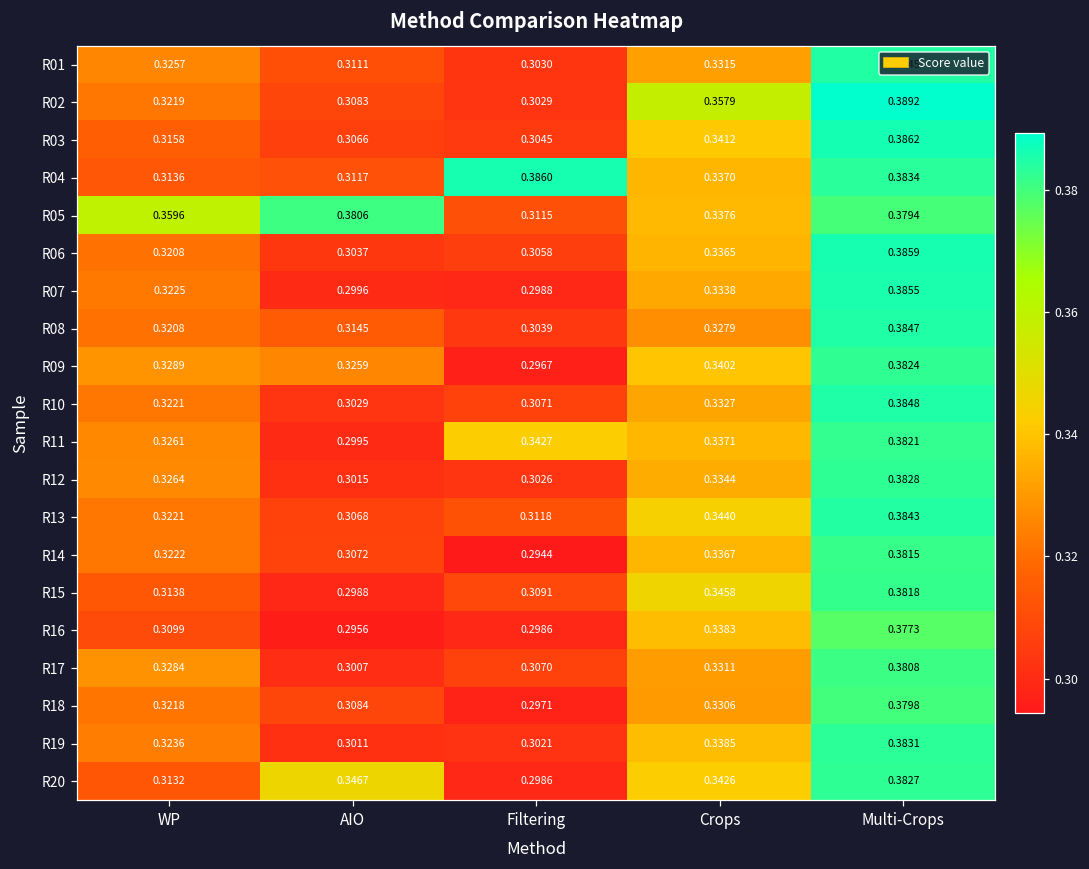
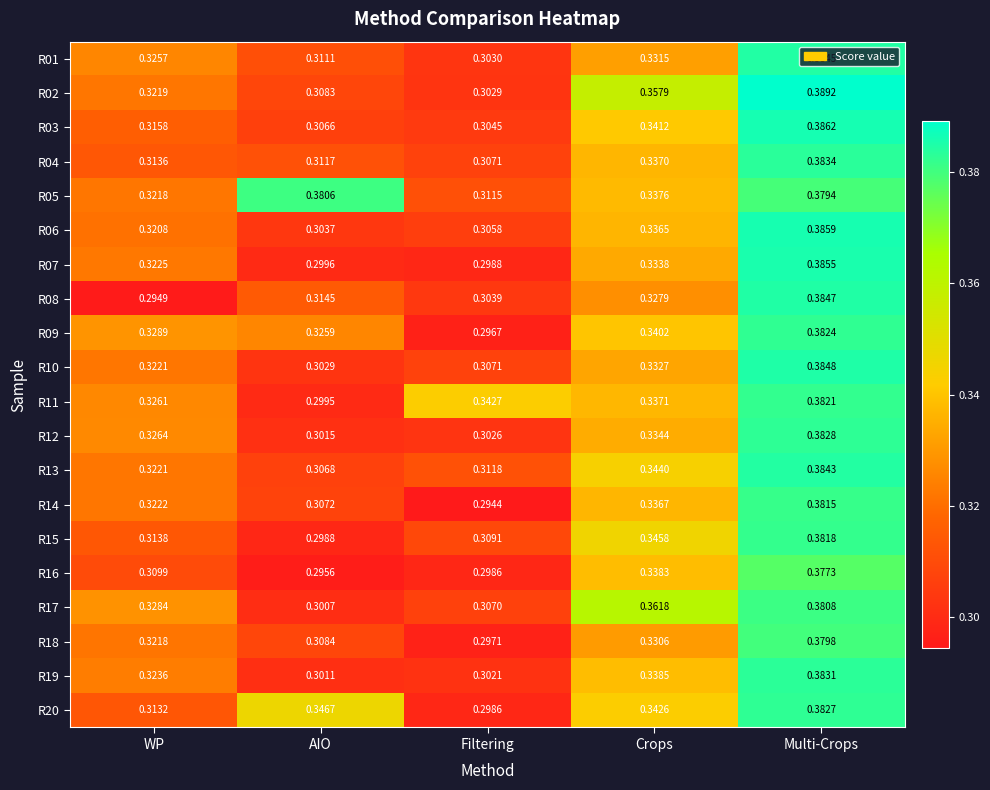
  {
    "R01": {
      "WP": 0.3257,
      "AIO": 0.3111,
      "Filtering": 0.3030,
      "Crops": 0.3315
    },
    "R02": {
      "WP": 0.3219,
      "AIO": 0.3083,
      "Filtering": 0.3029,
      "Crops": 0.3579,
      "Multi-Crops": 0.3892
    },
    "R03": {
      "WP": 0.3158,
      "AIO": 0.3066,
      "Filtering": 0.3045,
      "Crops": 0.3412,
      "Multi-Crops": 0.3862
    },
    "R04": {
      "WP": 0.3136,
      "AIO": 0.3117,
-     "Filtering": 0.3860,
+     "Filtering": 0.3071,
      "Crops": 0.3370,
      "Multi-Crops": 0.3834
    },
    "R05": {
-     "WP": 0.3596,
+     "WP": 0.3218,
      "AIO": 0.3806,
      "Filtering": 0.3115,
      "Crops": 0.3376,
      "Multi-Crops": 0.3794
    },
    "R06": {
      "WP": 0.3208,
      "AIO": 0.3037,
      "Filtering": 0.3058,
      "Crops": 0.3365,
      "Multi-Crops": 0.3859
    },
    "R07": {
      "WP": 0.3225,
      "AIO": 0.2996,
      "Filtering": 0.2988,
      "Crops": 0.3338,
      "Multi-Crops": 0.3855
    },
    "R08": {
-     "WP": 0.3208,
+     "WP": 0.2949,
      "AIO": 0.3145,
      "Filtering": 0.3039,
      "Crops": 0.3279,
      "Multi-Crops": 0.3847
    },
    "R09": {
      "WP": 0.3289,
      "AIO": 0.3259,
      "Filtering": 0.2967,
      "Crops": 0.3402,
      "Multi-Crops": 0.3824
    },
    "R10": {
      "WP": 0.3221,
      "AIO": 0.3029,
      "Filtering": 0.3071,
      "Crops": 0.3327,
      "Multi-Crops": 0.3848
    },
    "R11": {
      "WP": 0.3261,
      "AIO": 0.2995,
      "Filtering": 0.3427,
      "Crops": 0.3371,
      "Multi-Crops": 0.3821
    },
    "R12": {
      "WP": 0.3264,
      "AIO": 0.3015,
      "Filtering": 0.3026,
      "Crops": 0.3344,
      "Multi-Crops": 0.3828
    },
    "R13": {
      "WP": 0.3221,
      "AIO": 0.3068,
      "Filtering": 0.3118,
      "Crops": 0.3440,
      "Multi-Crops": 0.3843
    },
    "R14": {
      "WP": 0.3222,
      "AIO": 0.3072,
      "Filtering": 0.2944,
      "Crops": 0.3367,
      "Multi-Crops": 0.3815
    },
    "R15": {
      "WP": 0.3138,
      "AIO": 0.2988,
      "Filtering": 0.3091,
      "Crops": 0.3458,
      "Multi-Crops": 0.3818
    },
    "R16": {
      "WP": 0.3099,
      "AIO": 0.2956,
      "Filtering": 0.2986,
      "Crops": 0.3383,
      "Multi-Crops": 0.3773
    },
    "R17": {
      "WP": 0.3284,
      "AIO": 0.3007,
      "Filtering": 0.3070,
-     "Crops": 0.3311,
+     "Crops": 0.3618,
      "Multi-Crops": 0.3808
    },
    "R18": {
      "WP": 0.3218,
      "AIO": 0.3084,
      "Filtering": 0.2971,
      "Crops": 0.3306,
      "Multi-Crops": 0.3798
    },
    "R19": {
      "WP": 0.3236,
      "AIO": 0.3011,
      "Filtering": 0.3021,
      "Crops": 0.3385,
      "Multi-Crops": 0.3831
    },
    "R20": {
      "WP": 0.3132,
      "AIO": 0.3467,
      "Filtering": 0.2986,
      "Crops": 0.3426,
      "Multi-Crops": 0.3827
    }
  }
